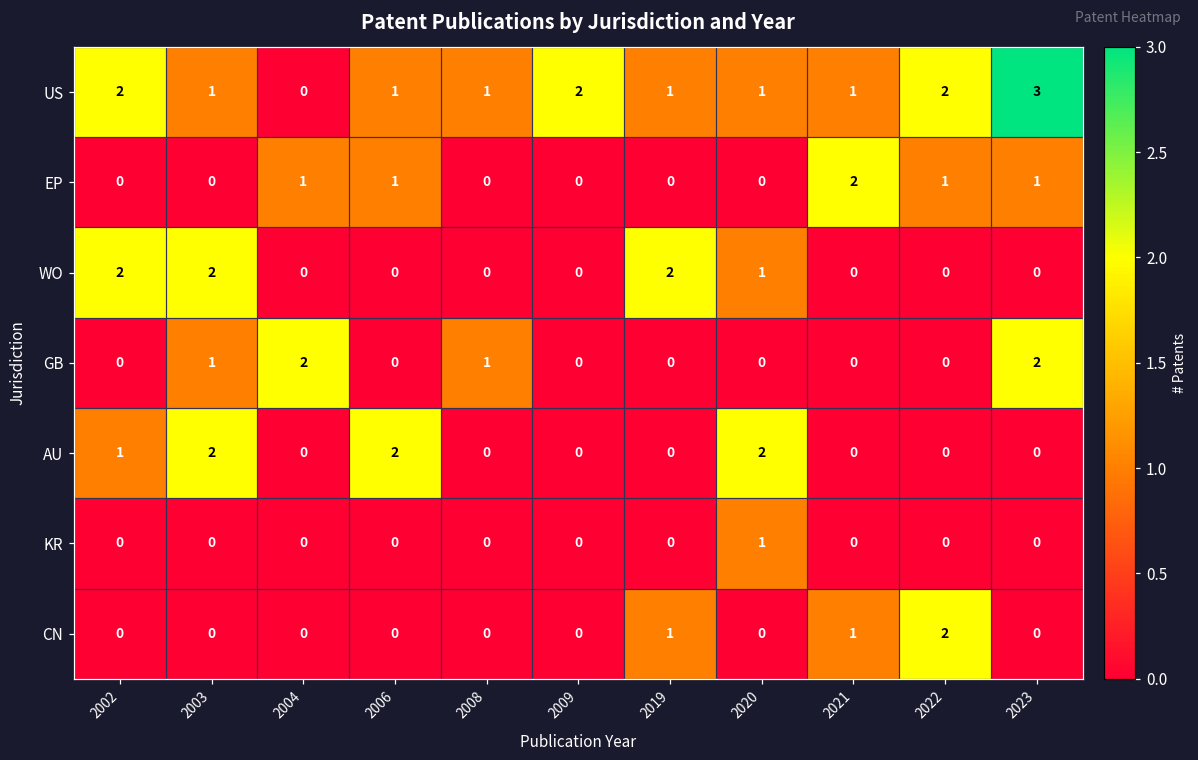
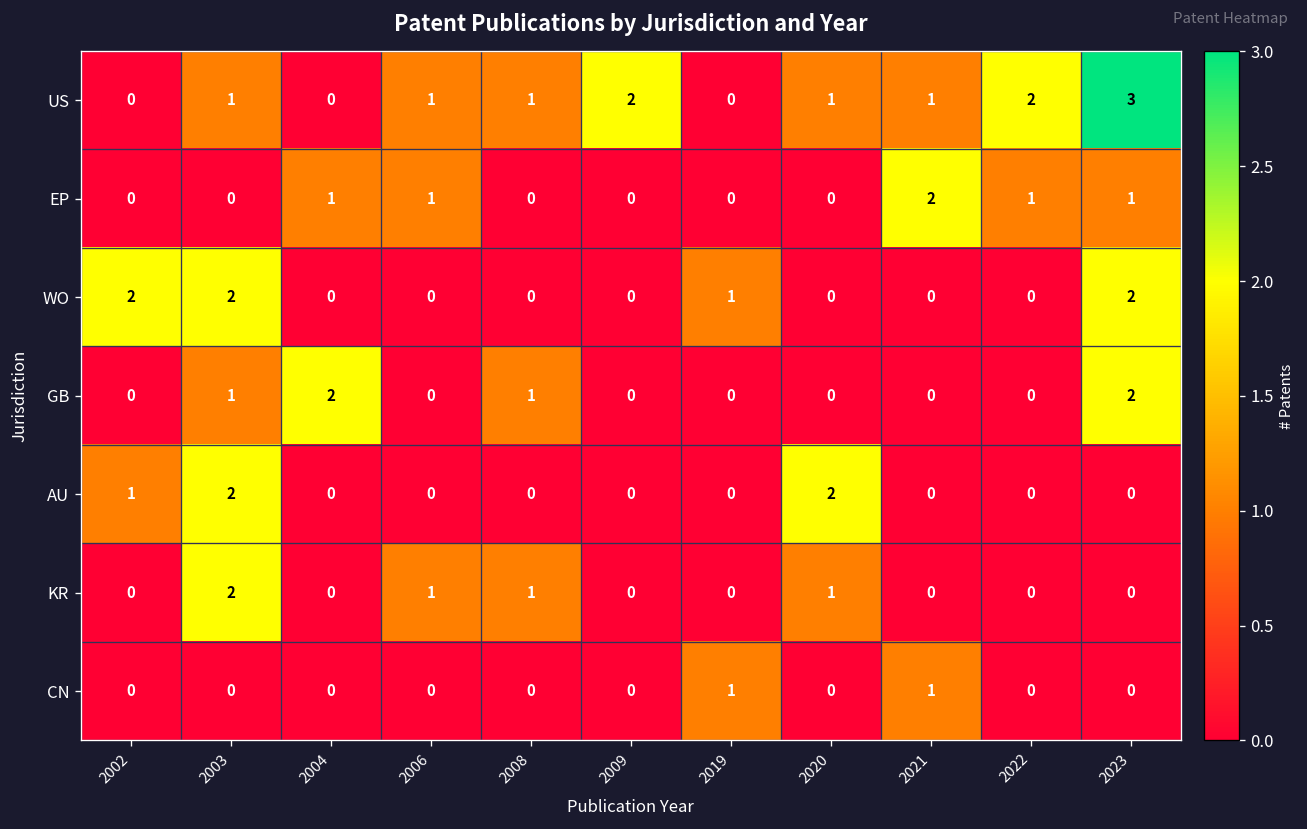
  {
    "US": {
-     "2002": 2,
+     "2002": 0,
      "2003": 1,
      "2004": 0,
      "2006": 1,
      "2008": 1,
      "2009": 2,
-     "2019": 1,
+     "2019": 0,
      "2020": 1,
      "2021": 1,
      "2022": 2,
      "2023": 3
    },
    "EP": {
      "2002": 0,
      "2003": 0,
      "2004": 1,
      "2006": 1,
      "2008": 0,
      "2009": 0,
      "2019": 0,
      "2020": 0,
      "2021": 2,
      "2022": 1,
      "2023": 1
    },
    "WO": {
      "2002": 2,
      "2003": 2,
      "2004": 0,
      "2006": 0,
      "2008": 0,
      "2009": 0,
-     "2019": 2,
-     "2020": 1,
+     "2019": 1,
+     "2020": 0,
      "2021": 0,
      "2022": 0,
-     "2023": 0
+     "2023": 2
    },
    "GB": {
      "2002": 0,
      "2003": 1,
      "2004": 2,
      "2006": 0,
      "2008": 1,
      "2009": 0,
      "2019": 0,
      "2020": 0,
      "2021": 0,
      "2022": 0,
      "2023": 2
    },
    "AU": {
      "2002": 1,
      "2003": 2,
      "2004": 0,
-     "2006": 2,
+     "2006": 0,
      "2008": 0,
      "2009": 0,
      "2019": 0,
      "2020": 2,
      "2021": 0,
      "2022": 0,
      "2023": 0
    },
    "KR": {
      "2002": 0,
-     "2003": 0,
+     "2003": 2,
      "2004": 0,
-     "2006": 0,
-     "2008": 0,
+     "2006": 1,
+     "2008": 1,
      "2009": 0,
      "2019": 0,
      "2020": 1,
      "2021": 0,
      "2022": 0,
      "2023": 0
    },
    "CN": {
      "2002": 0,
      "2003": 0,
      "2004": 0,
      "2006": 0,
      "2008": 0,
      "2009": 0,
      "2019": 1,
      "2020": 0,
      "2021": 1,
-     "2022": 2,
+     "2022": 0,
      "2023": 0
    }
  }
